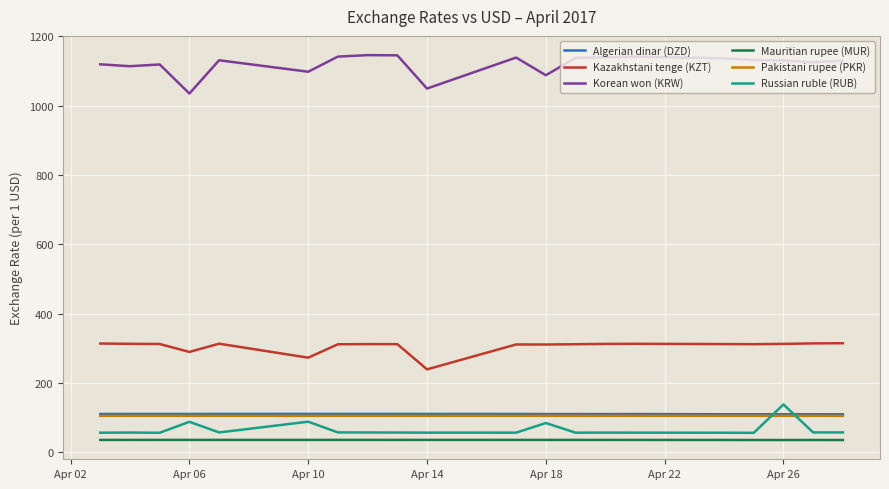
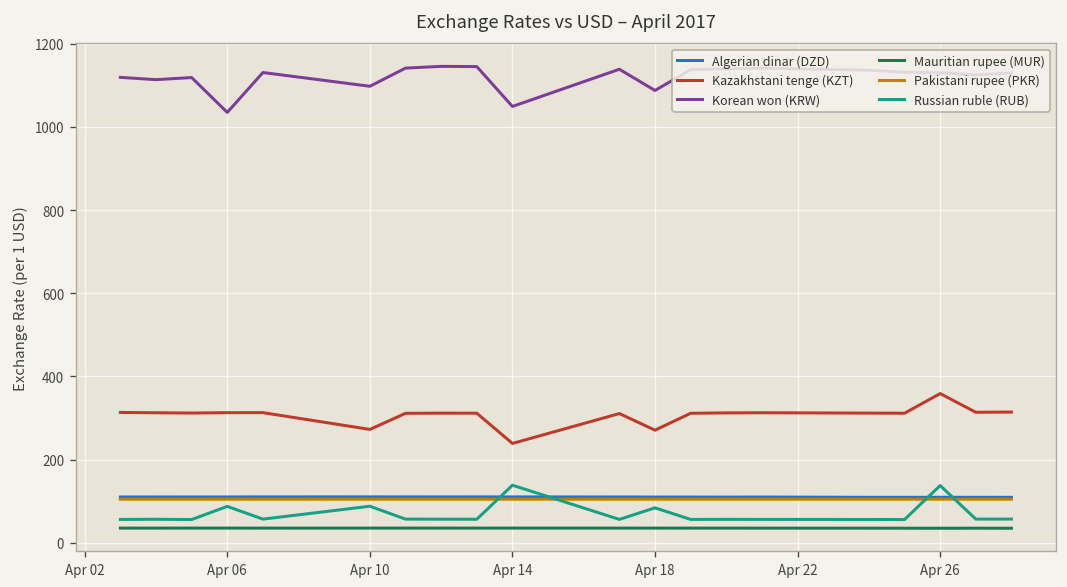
  {
    "Kazakhstani tenge (KZT)": {
-     "Apr 06": 290,
+     "Apr 06": 310,
      "Apr 10": 270,
      "Apr 14": 240,
-     "Apr 18": 310,
-     "Apr 26": 310
+     "Apr 18": 270,
+     "Apr 26": 360
    },
    "Korean won (KRW)": {
      "Apr 06": 1040,
      "Apr 10": 1100,
      "Apr 14": 1050,
      "Apr 18": 1090
    },
    "Mauritian rupee (MUR)": {
      "Apr 06": 40,
      "Apr 10": 40,
      "Apr 14": 40,
      "Apr 18": 40,
      "Apr 26": 30
    },
    "Russian ruble (RUB)": {
      "Apr 06": 90,
      "Apr 10": 90,
-     "Apr 14": 60,
+     "Apr 14": 140,
      "Apr 18": 80,
      "Apr 26": 140
    }
  }
